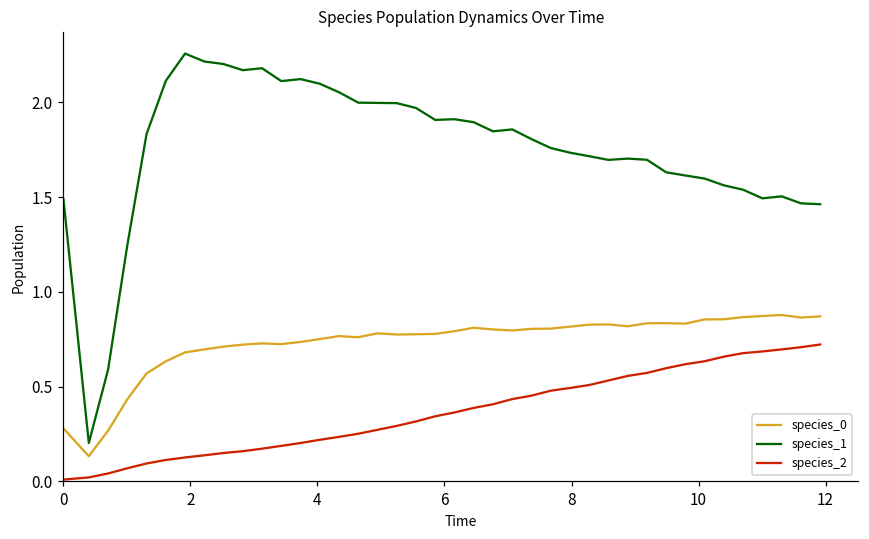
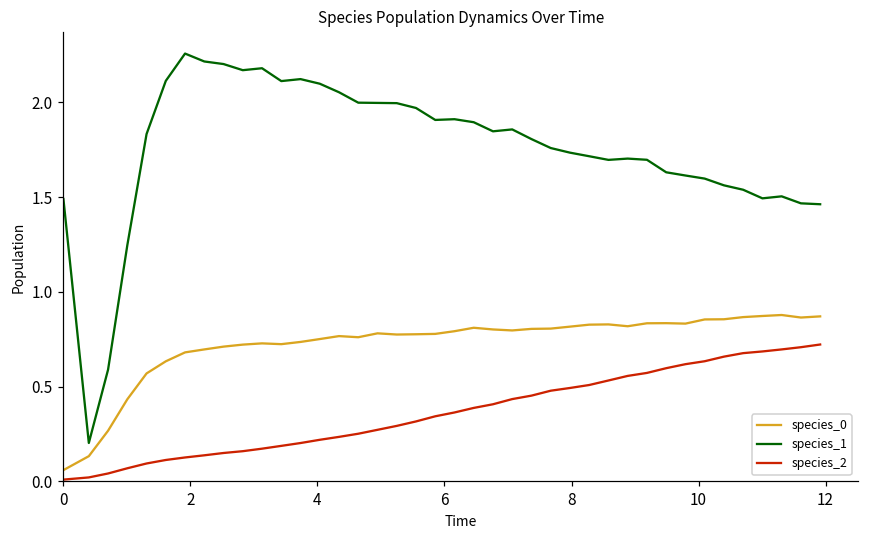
  {
    "species_0": {
-     "0": 0.28
+     "0": 0.06
    },
    "species_1": {
      "0": 1.49
    },
    "species_2": {
      "0": 0.01
    }
  }
